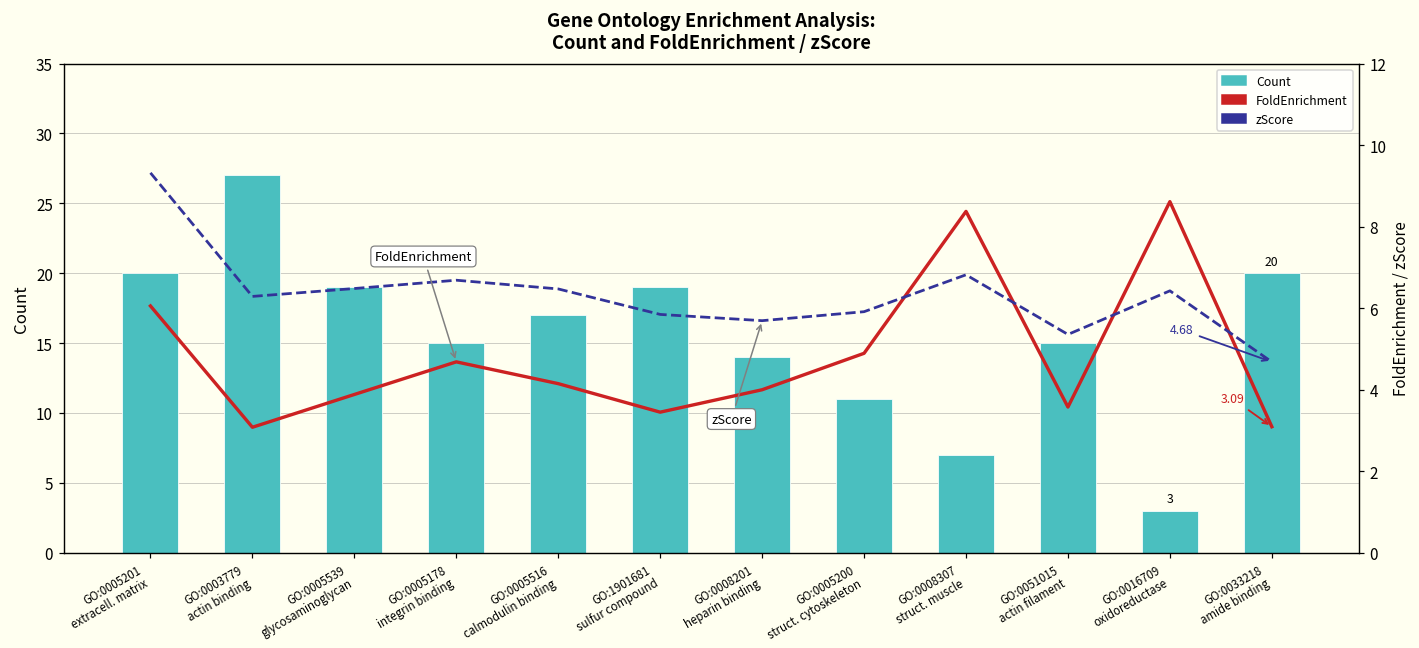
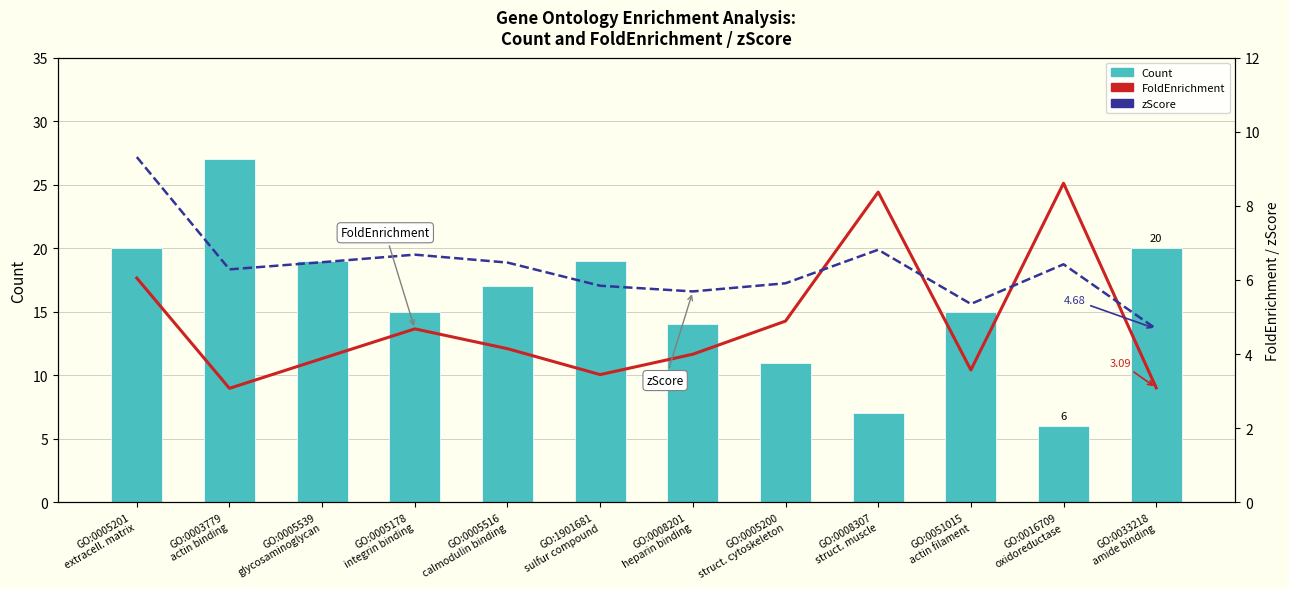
  {
    "Count": {
-     "GO:0016709 oxidoreductase": 3,
+     "GO:0016709 oxidoreductase": 6,
      "GO:0033218 amide binding": 20
    },
    "FoldEnrichment": {
      "GO:0033218 amide binding": 3.09
    },
    "zScore": {
      "GO:0033218 amide binding": 4.68
    }
  }
